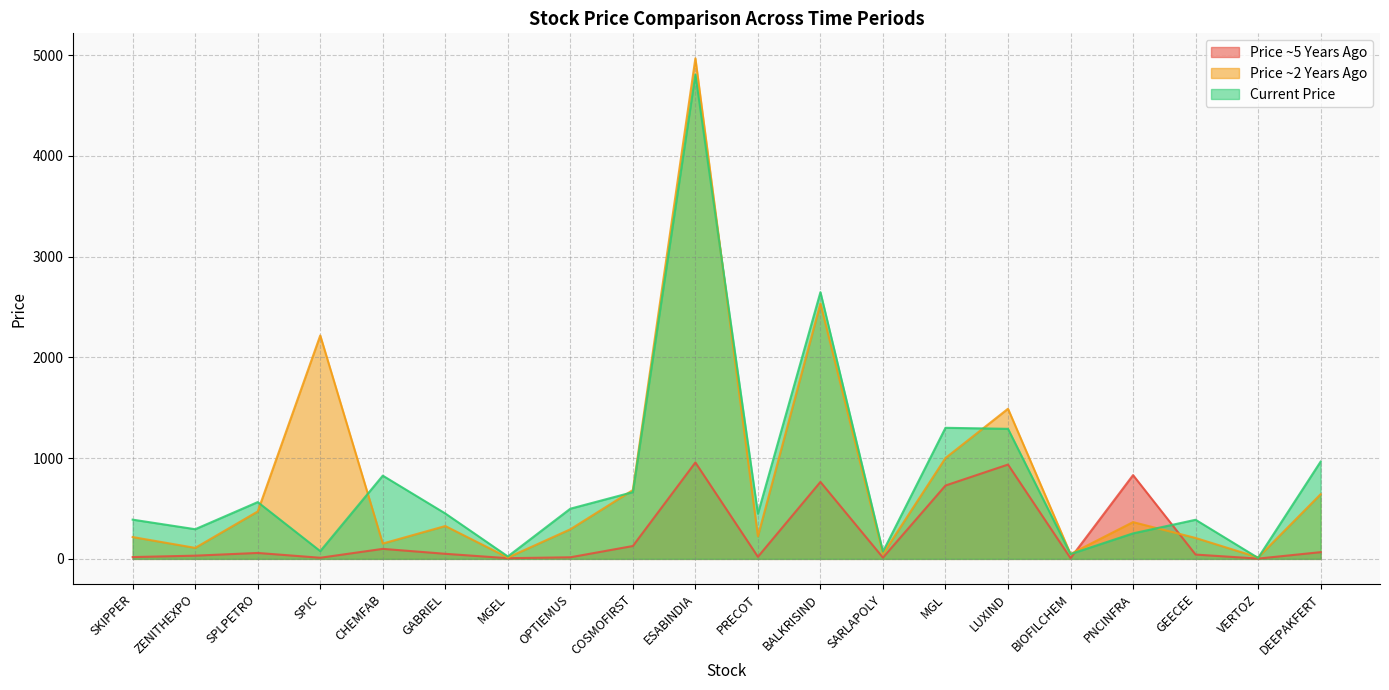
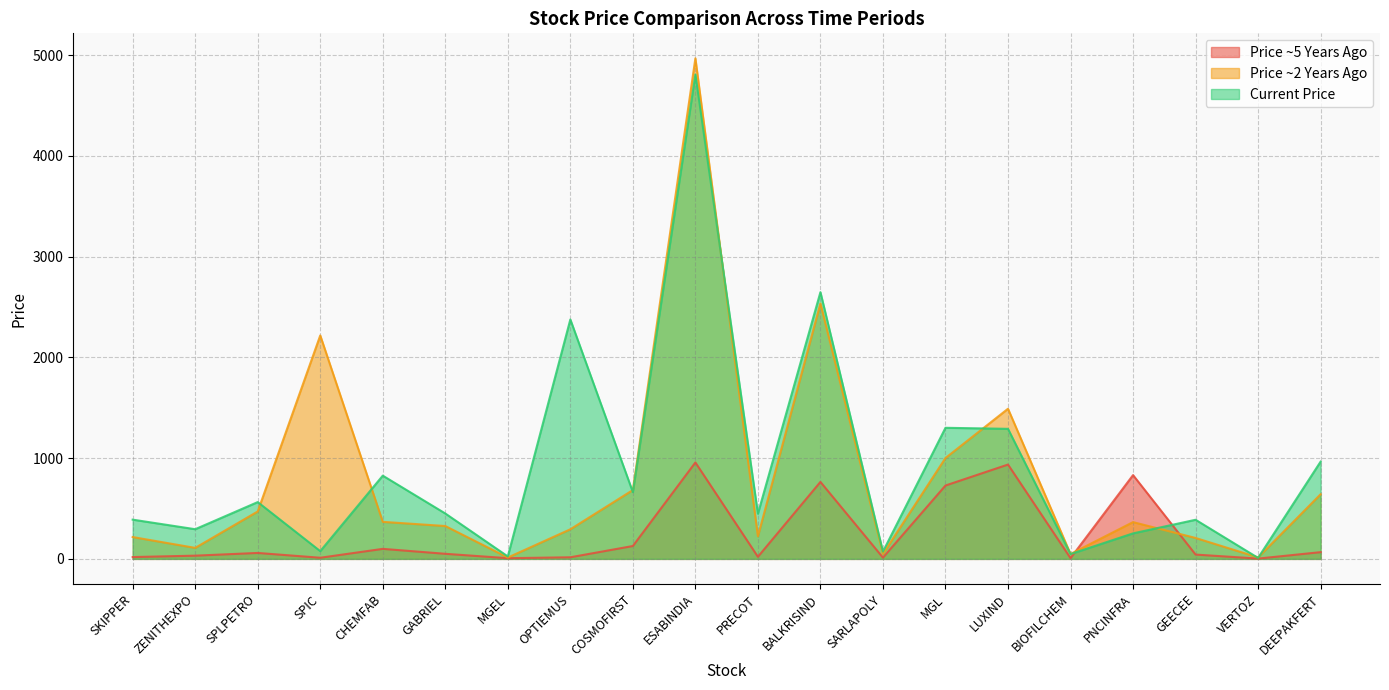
  {
    "Price ~5 Years Ago": {
      "SKIPPER": 20,
      "ZENITHEXPO": 30,
      "SPLPETRO": 60,
      "SPIC": 10,
      "CHEMFAB": 100,
      "GABRIEL": 50,
      "OPTIEMUS": 20,
      "COSMOFIRST": 130,
      "ESABINDIA": 960,
      "PRECOT": 20,
      "BALKRISIND": 760,
      "SARLAPOLY": 10,
      "MGL": 730,
      "LUXIND": 940,
      "BIOFILCHEM": 10,
      "PNCINFRA": 830,
      "GEECEE": 40,
      "DEEPAKFERT": 70
    },
    "Price ~2 Years Ago": {
      "SKIPPER": 220,
      "ZENITHEXPO": 110,
      "SPLPETRO": 470,
      "SPIC": 2220,
-     "CHEMFAB": 150,
+     "CHEMFAB": 370,
      "GABRIEL": 330,
      "OPTIEMUS": 290,
      "ESABINDIA": 4970,
      "PRECOT": 220,
      "BALKRISIND": 2540,
      "MGL": 1000,
      "LUXIND": 1490,
      "PNCINFRA": 370,
      "GEECEE": 210,
      "DEEPAKFERT": 640
    },
    "Current Price": {
      "SKIPPER": 390,
      "ZENITHEXPO": 290,
      "SPLPETRO": 560,
      "SPIC": 80,
      "CHEMFAB": 830,
      "GABRIEL": 450,
-     "OPTIEMUS": 500,
+     "OPTIEMUS": 2380,
      "ESABINDIA": 4810,
      "PRECOT": 450,
      "BALKRISIND": 2650,
      "MGL": 1300,
      "LUXIND": 1290,
      "PNCINFRA": 250,
      "GEECEE": 390,
      "DEEPAKFERT": 970
    }
  }
